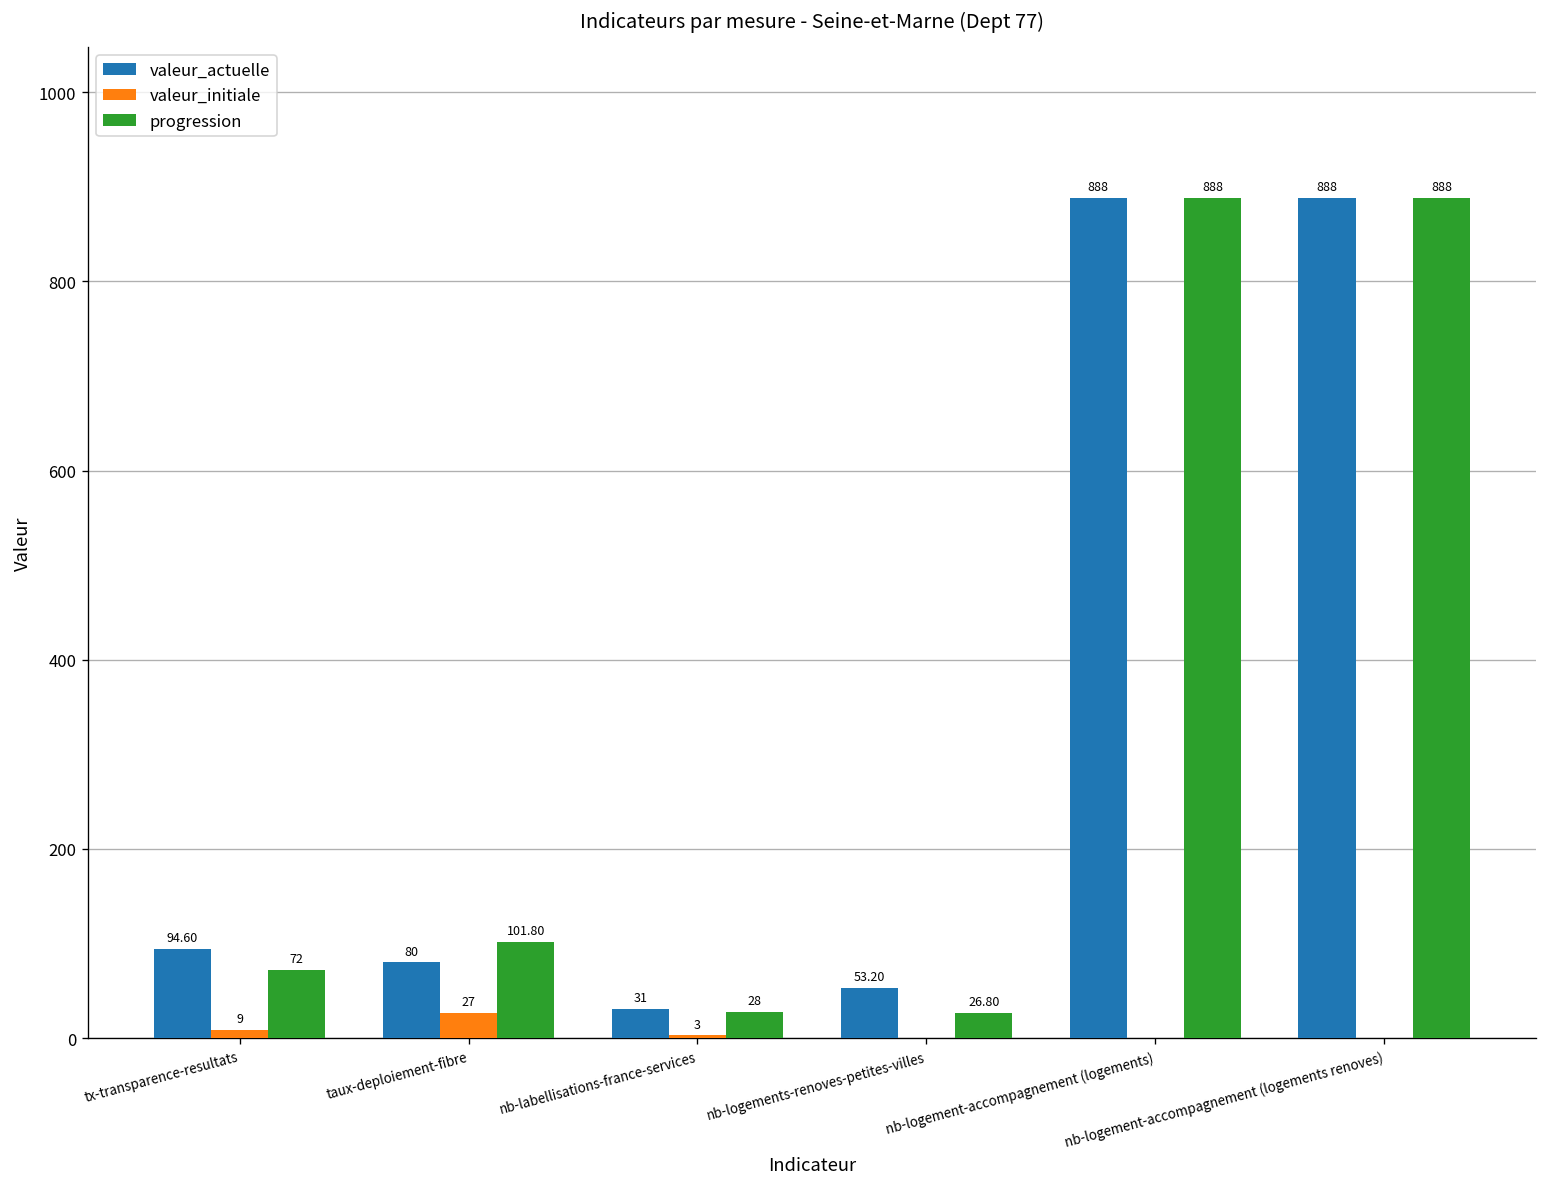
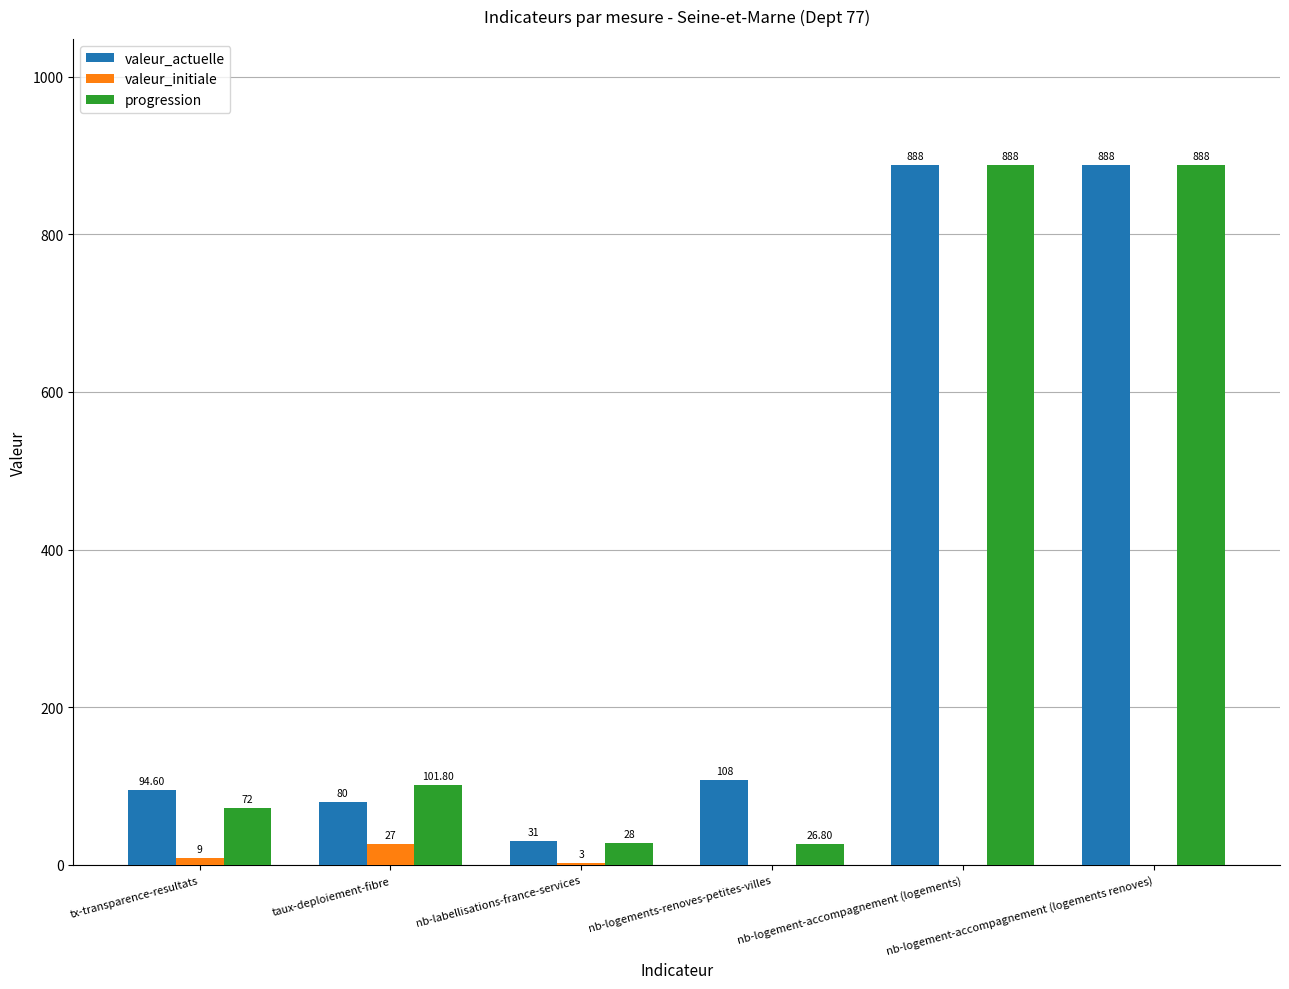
  {
    "valeur_actuelle": {
      "tx-transparence-resultats": 94.60,
      "taux-deploiement-fibre": 80,
      "nb-labellisations-france-services": 31,
-     "nb-logements-renoves-petites-villes": 53.20,
+     "nb-logements-renoves-petites-villes": 108,
      "nb-logement-accompagnement (logements)": 888,
      "nb-logement-accompagnement (logements renoves)": 888
    },
    "valeur_initiale": {
      "tx-transparence-resultats": 9,
      "taux-deploiement-fibre": 27,
      "nb-labellisations-france-services": 3
    },
    "progression": {
      "tx-transparence-resultats": 72,
      "taux-deploiement-fibre": 101.80,
      "nb-labellisations-france-services": 28,
      "nb-logements-renoves-petites-villes": 26.80,
      "nb-logement-accompagnement (logements)": 888,
      "nb-logement-accompagnement (logements renoves)": 888
    }
  }
